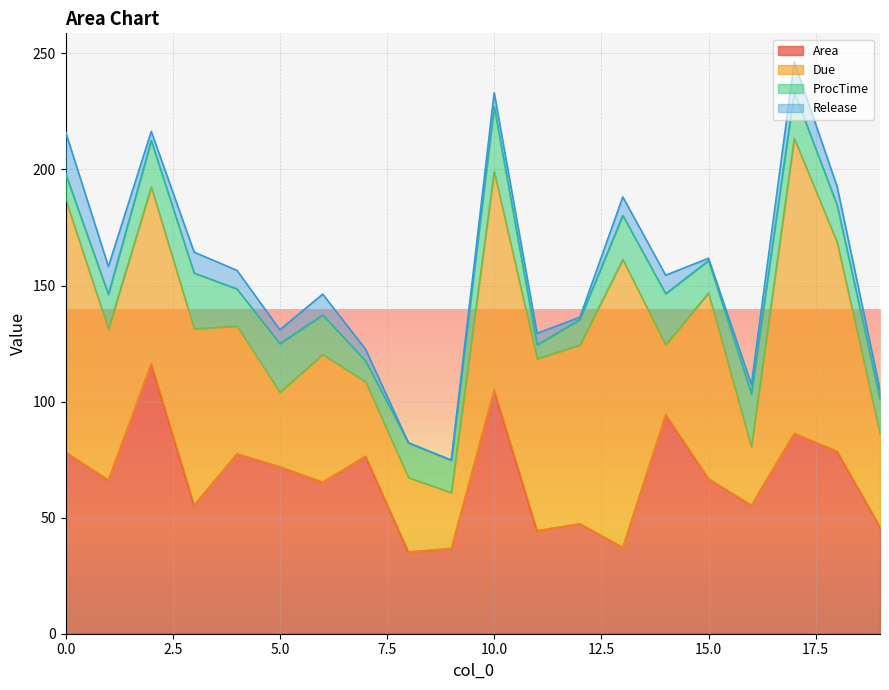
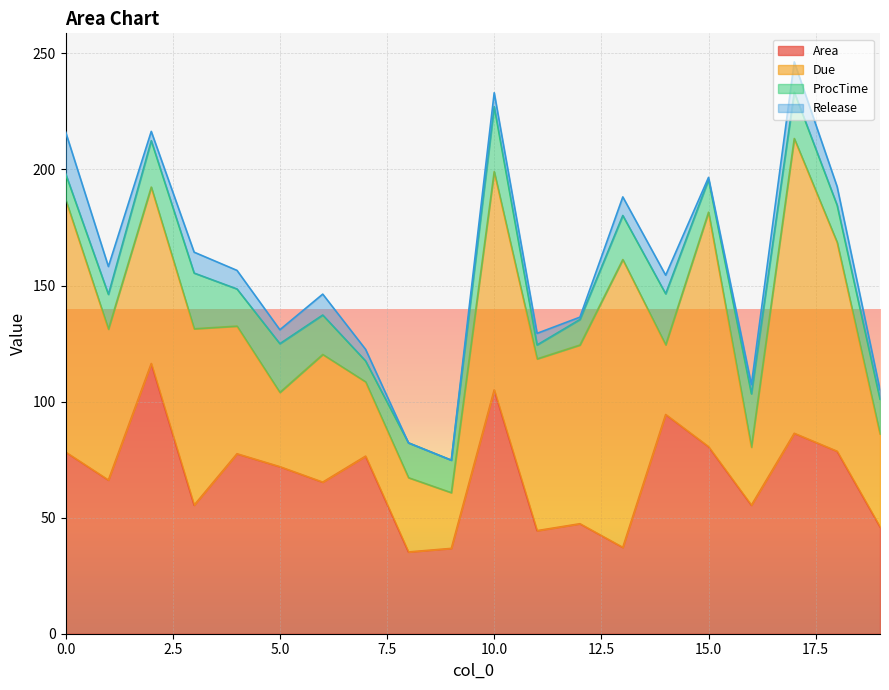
  {
    "Area": {
      "0.0": 78,
      "5.0": 72,
      "10.0": 105,
-     "15.0": 67
+     "15.0": 81
    },
    "Due": {
      "0.0": 109,
      "5.0": 32,
      "10.0": 94,
-     "15.0": 80
+     "15.0": 101
    },
    "ProcTime": {
      "0.0": 11,
      "5.0": 21,
      "10.0": 28
    },
    "Release": {
      "0.0": 18,
      "5.0": 6,
      "10.0": 6
    }
  }
